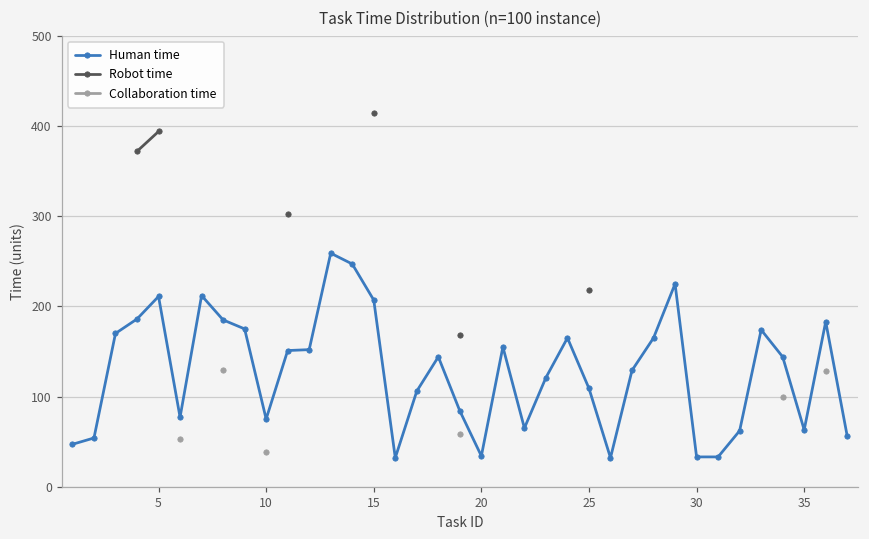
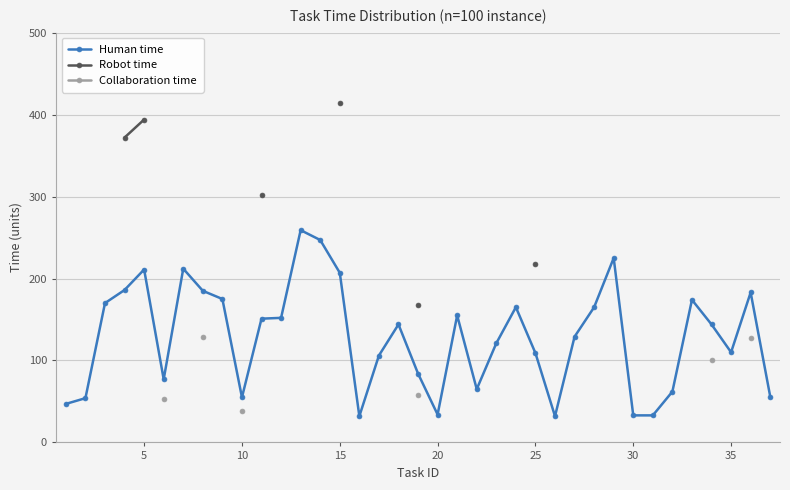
  {
    "Human time": {
      "5": 210,
-     "10": 80,
+     "10": 60,
      "15": 210,
      "20": 30,
      "25": 110,
      "30": 30,
-     "35": 60
+     "35": 110
    },
    "Robot time": {
      "5": 390,
      "15": 410,
      "25": 220
    },
    "Collaboration time": {
      "10": 40
    }
  }
